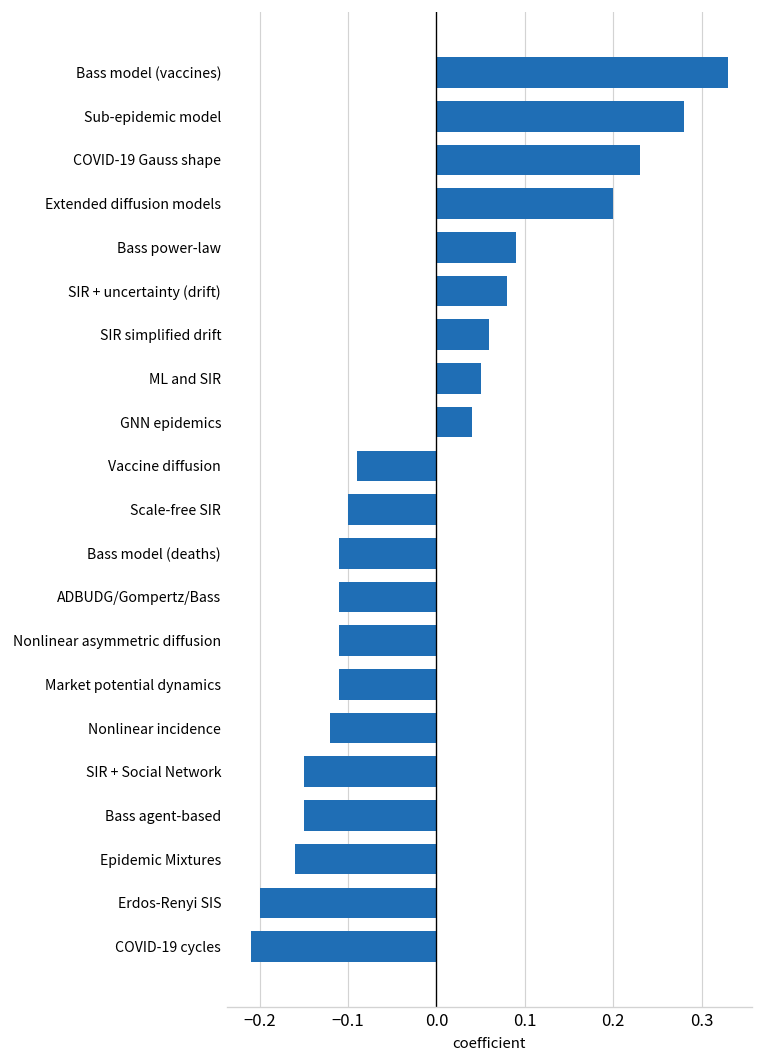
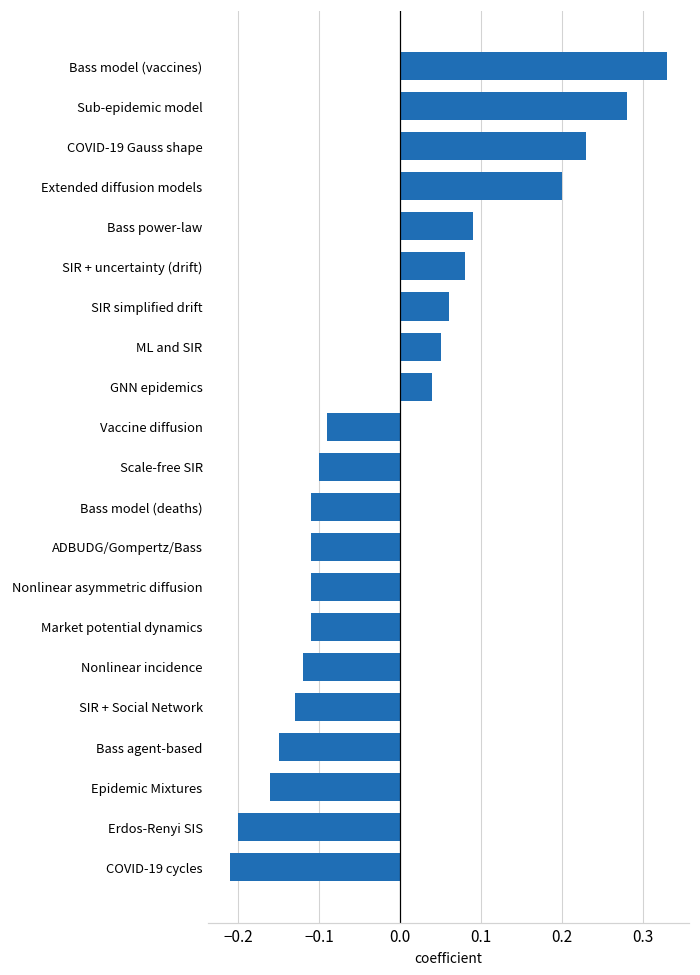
  {
    "Bass model (vaccines)": 0.33,
    "Sub-epidemic model": 0.28,
    "COVID-19 Gauss shape": 0.23,
    "Extended diffusion models": 0.20,
    "Bass power-law": 0.09,
    "SIR + uncertainty (drift)": 0.08,
    "SIR simplified drift": 0.06,
    "ML and SIR": 0.05,
    "GNN epidemics": 0.04,
    "Vaccine diffusion": -0.09,
    "Scale-free SIR": -0.10,
    "Bass model (deaths)": -0.11,
    "ADBUDG/Gompertz/Bass": -0.11,
    "Nonlinear asymmetric diffusion": -0.11,
    "Market potential dynamics": -0.11,
    "Nonlinear incidence": -0.12,
-   "SIR + Social Network": -0.15,
+   "SIR + Social Network": -0.13,
    "Bass agent-based": -0.15,
    "Epidemic Mixtures": -0.16,
    "Erdos-Renyi SIS": -0.20,
    "COVID-19 cycles": -0.21
  }
